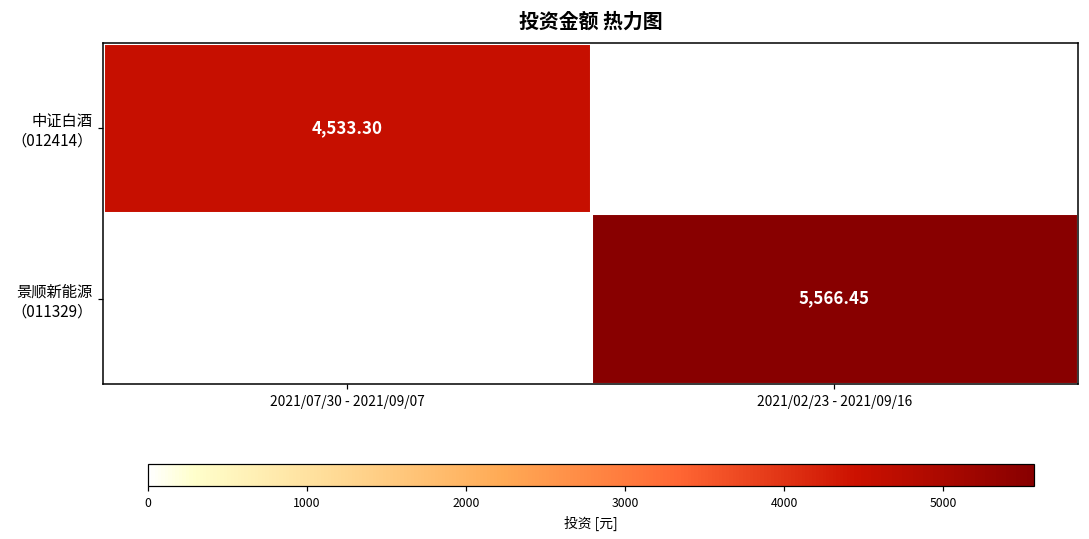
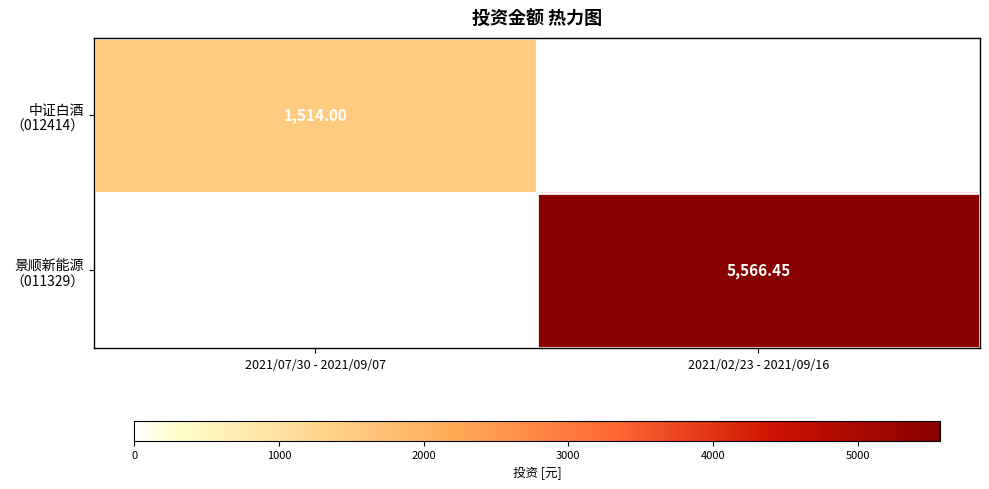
  {
    "中证白酒 （012414）": {
-     "2021/07/30 - 2021/09/07": "4,533.30"
+     "2021/07/30 - 2021/09/07": "1,514.00"
    },
    "景顺新能源 （011329）": {
      "2021/02/23 - 2021/09/16": "5,566.45"
    }
  }
